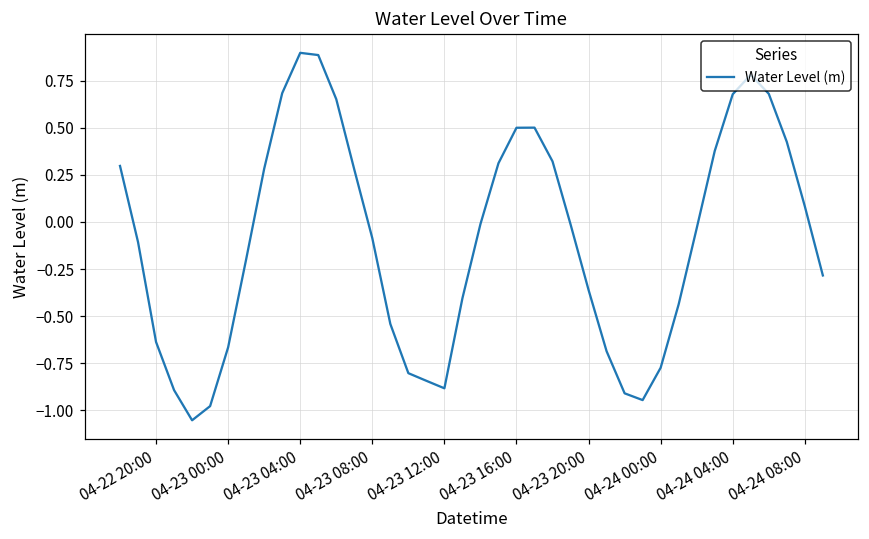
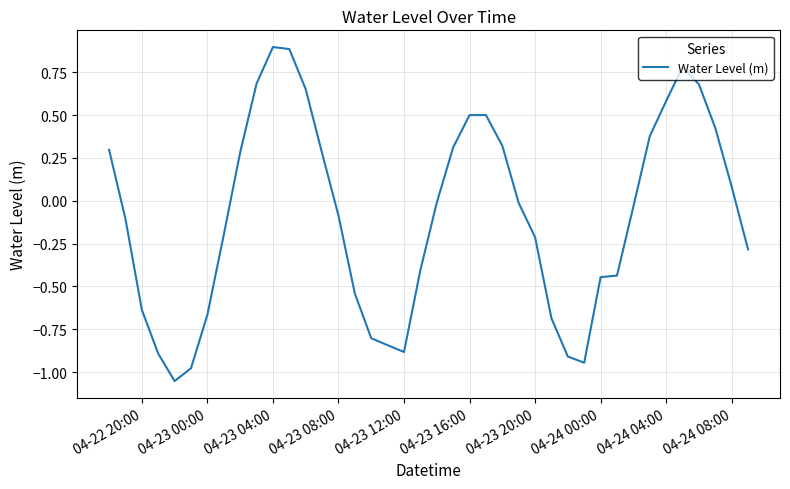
  {
    "04-22 20:00": -0.64,
    "04-23 00:00": -0.67,
    "04-23 04:00": 0.90,
    "04-23 08:00": -0.09,
    "04-23 12:00": -0.88,
    "04-23 16:00": 0.50,
-   "04-23 20:00": -0.36,
-   "04-24 00:00": -0.77,
-   "04-24 04:00": 0.68,
+   "04-23 20:00": -0.21,
+   "04-24 00:00": -0.45,
+   "04-24 04:00": 0.58,
    "04-24 08:00": 0.08
  }
